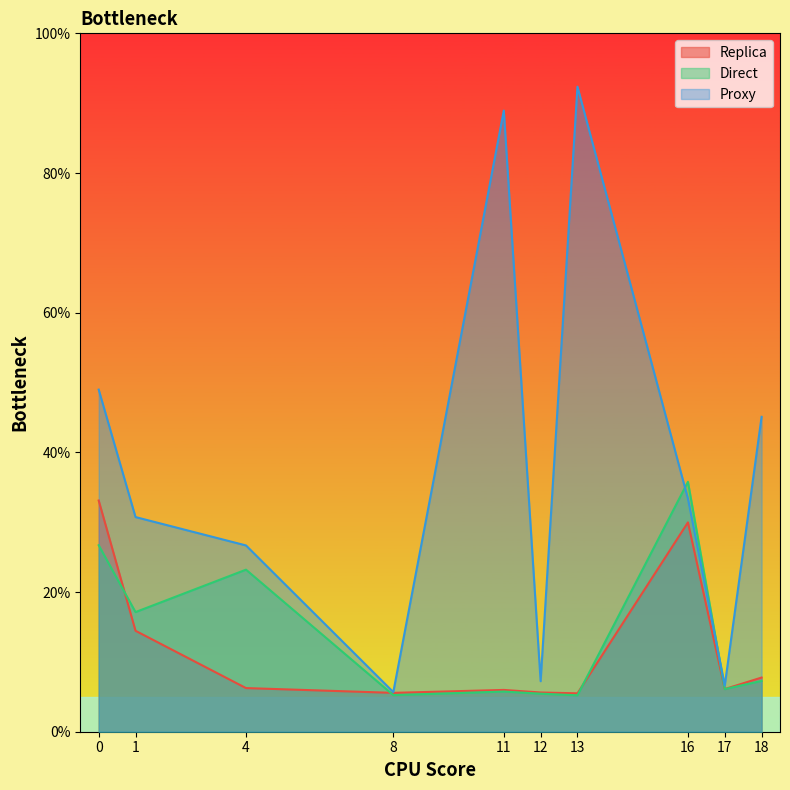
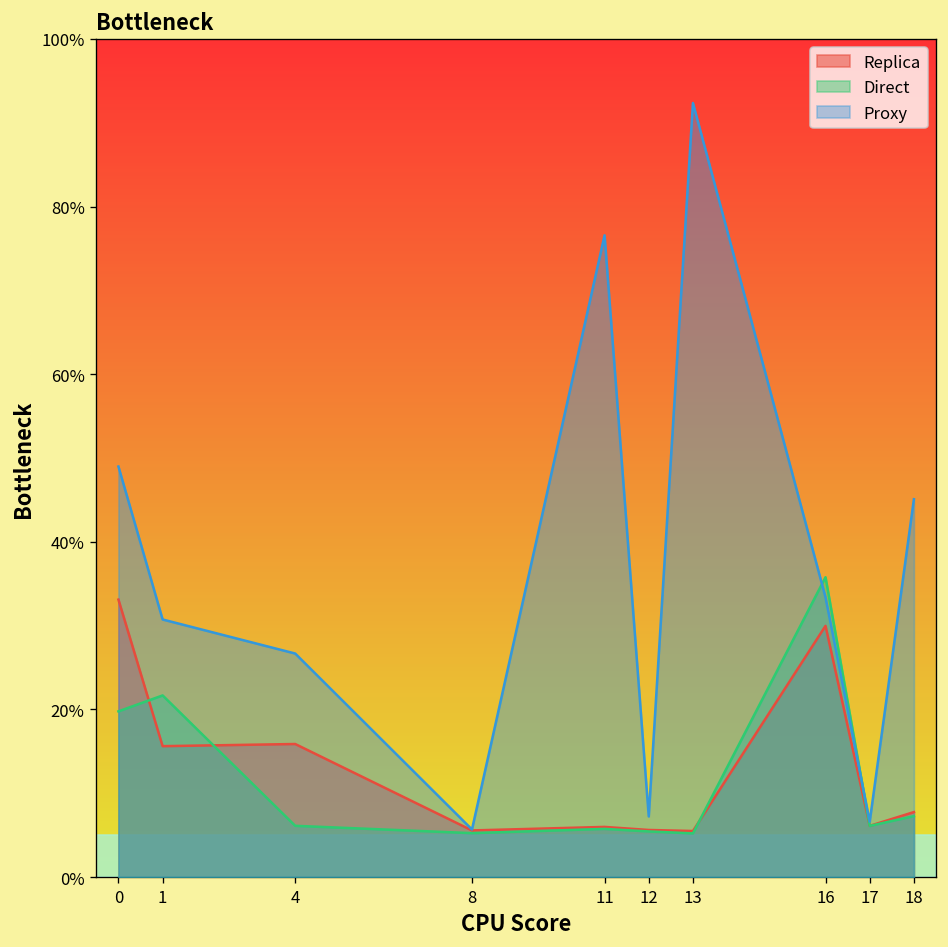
  {
    "Replica": {
      "0": "33%",
-     "1": "14%",
-     "4": "6%",
+     "1": "16%",
+     "4": "16%",
      "16": "30%",
      "18": "8%"
    },
    "Direct": {
-     "0": "27%",
-     "1": "17%",
-     "4": "23%",
+     "0": "20%",
+     "1": "22%",
+     "4": "6%",
      "16": "36%",
      "18": "7%"
    },
    "Proxy": {
      "0": "49%",
      "1": "31%",
      "4": "27%",
-     "11": "89%",
+     "11": "77%",
      "12": "7%",
      "13": "92%",
      "16": "33%",
      "17": "7%",
      "18": "45%"
    }
  }
